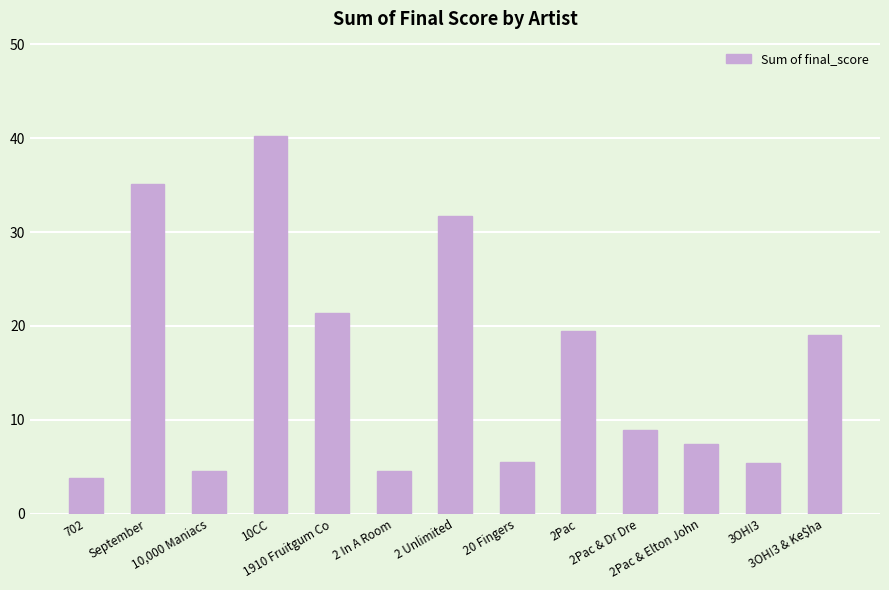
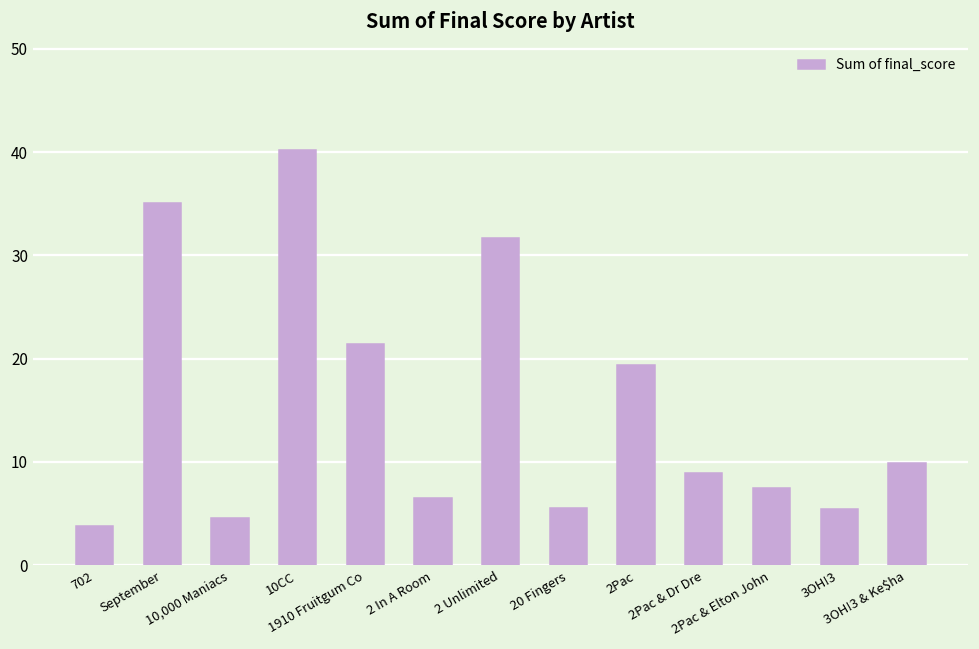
  {
    "702": 4,
    "September": 35,
    "10,000 Maniacs": 5,
    "10CC": 40,
    "1910 Fruitgum Co": 21,
-   "2 In A Room": 5,
+   "2 In A Room": 6,
    "2 Unlimited": 32,
    "20 Fingers": 6,
    "2Pac": 19,
    "2Pac & Dr Dre": 9,
    "2Pac & Elton John": 7,
    "3OH!3": 5,
-   "3OH!3 & Ke$ha": 19
+   "3OH!3 & Ke$ha": 10
  }
